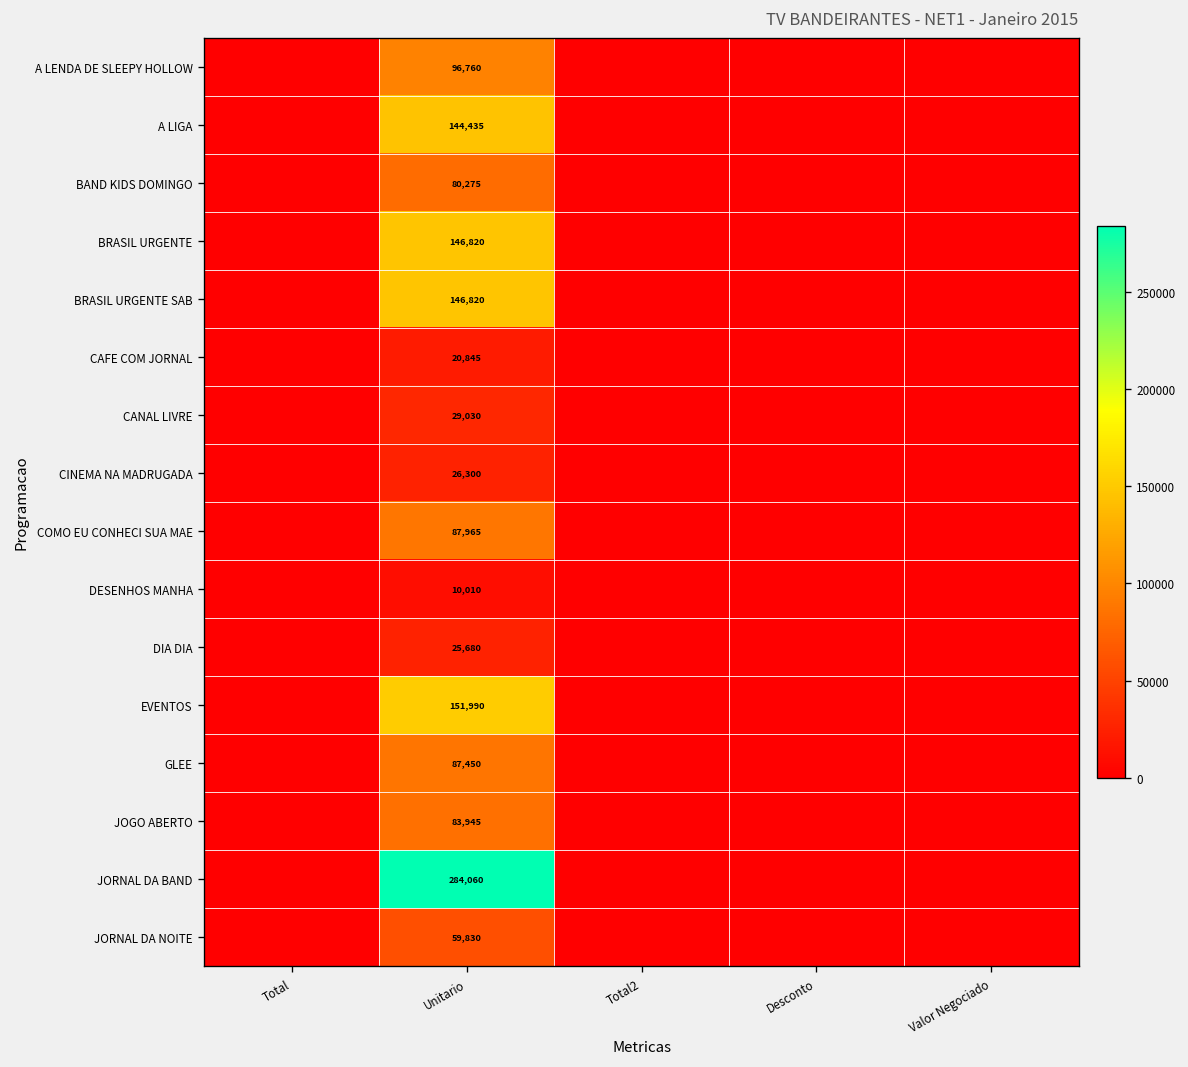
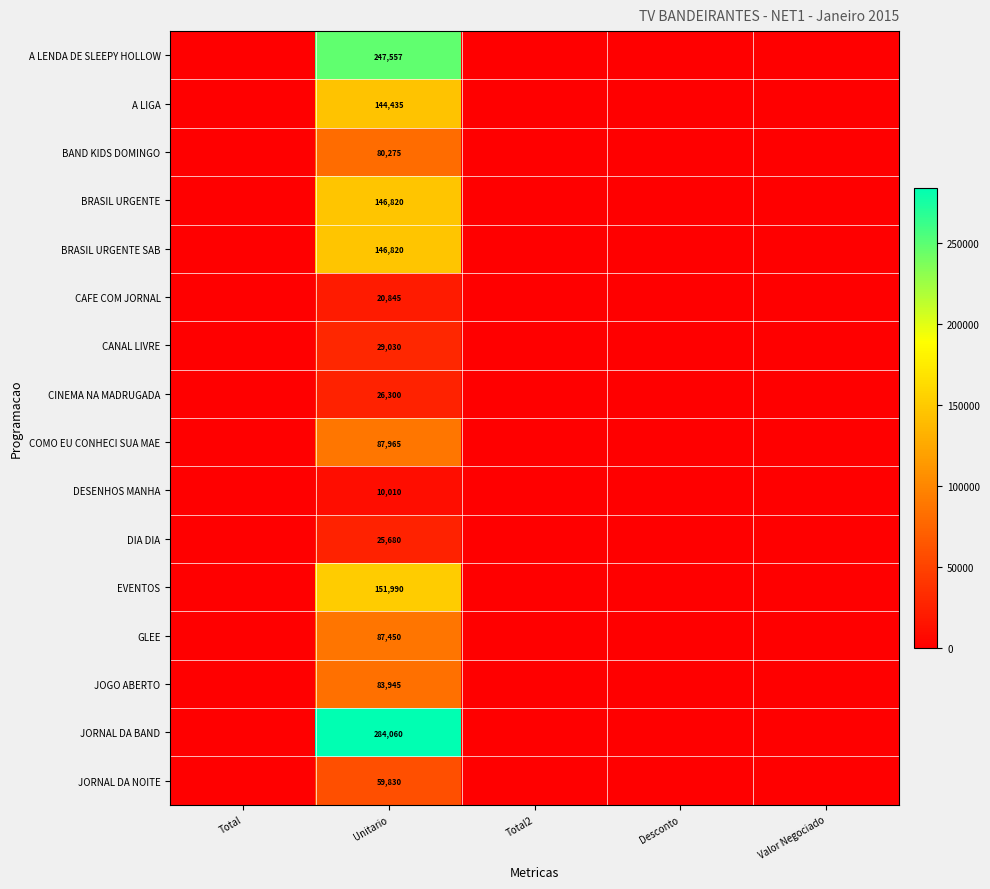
  {
    "A LENDA DE SLEEPY HOLLOW": {
-     "Unitario": "96,760"
+     "Unitario": "247,557"
    },
    "A LIGA": {
      "Unitario": "144,435"
    },
    "BAND KIDS DOMINGO": {
      "Unitario": "80,275"
    },
    "BRASIL URGENTE": {
      "Unitario": "146,820"
    },
    "BRASIL URGENTE SAB": {
      "Unitario": "146,820"
    },
    "CAFE COM JORNAL": {
      "Unitario": "20,845"
    },
    "CANAL LIVRE": {
      "Unitario": "29,030"
    },
    "CINEMA NA MADRUGADA": {
      "Unitario": "26,300"
    },
    "COMO EU CONHECI SUA MAE": {
      "Unitario": "87,965"
    },
    "DESENHOS MANHA": {
      "Unitario": "10,010"
    },
    "DIA DIA": {
      "Unitario": "25,680"
    },
    "EVENTOS": {
      "Unitario": "151,990"
    },
    "GLEE": {
      "Unitario": "87,450"
    },
    "JOGO ABERTO": {
      "Unitario": "83,945"
    },
    "JORNAL DA BAND": {
      "Unitario": "284,060"
    },
    "JORNAL DA NOITE": {
      "Unitario": "59,830"
    }
  }
